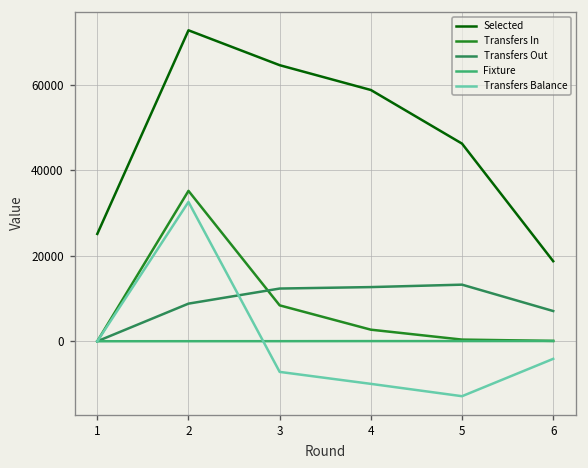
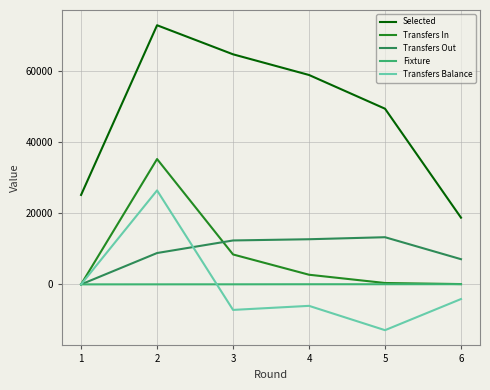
  {
    "Selected": {
      "1": 25000,
      "2": 73000,
      "3": 65000,
      "4": 59000,
-     "5": 46000,
+     "5": 49000,
      "6": 19000
    },
    "Transfers Balance": {
-     "2": 33000,
+     "2": 26000,
      "3": -7000,
-     "4": -10000,
+     "4": -6000,
      "5": -13000,
      "6": -4000
    }
  }
